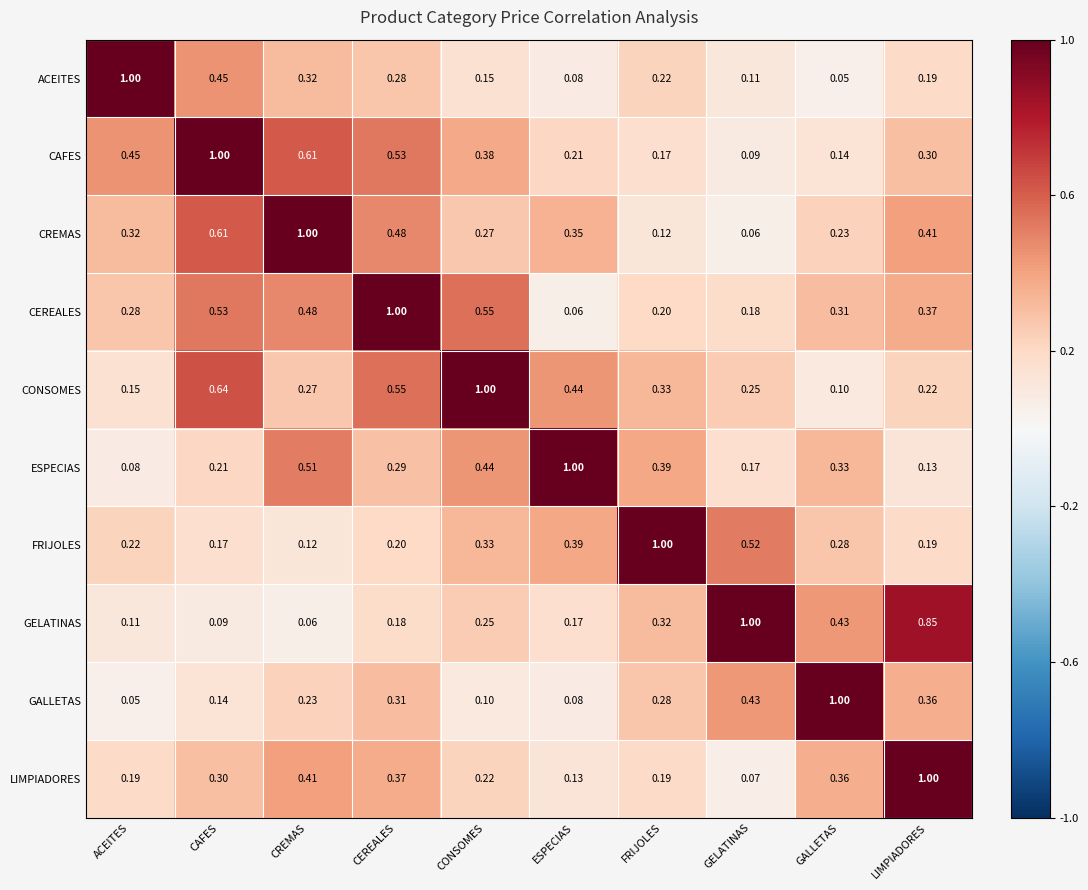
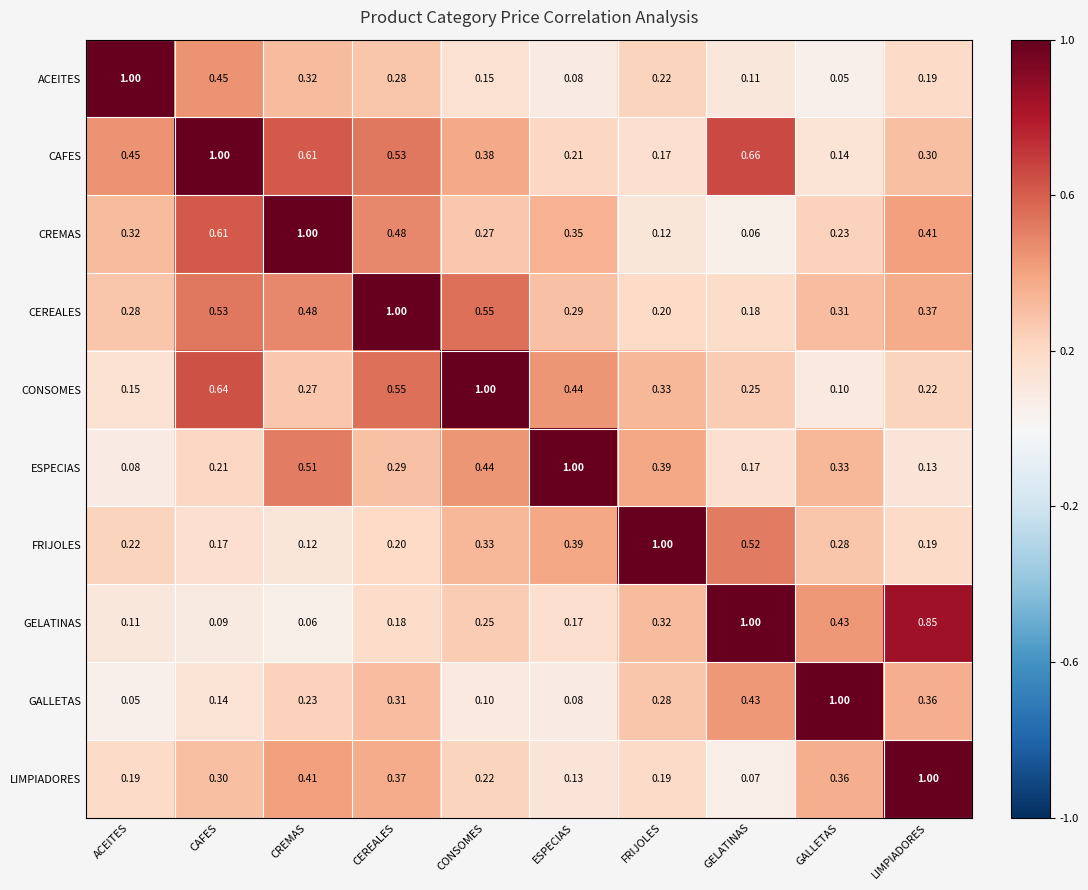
  {
    "ACEITES": {
      "ACEITES": 1.00,
      "CAFES": 0.45,
      "CREMAS": 0.32,
      "CEREALES": 0.28,
      "CONSOMES": 0.15,
      "ESPECIAS": 0.08,
      "FRIJOLES": 0.22,
      "GELATINAS": 0.11,
      "GALLETAS": 0.05,
      "LIMPIADORES": 0.19
    },
    "CAFES": {
      "ACEITES": 0.45,
      "CAFES": 1.00,
      "CREMAS": 0.61,
      "CEREALES": 0.53,
      "CONSOMES": 0.38,
      "ESPECIAS": 0.21,
      "FRIJOLES": 0.17,
-     "GELATINAS": 0.09,
+     "GELATINAS": 0.66,
      "GALLETAS": 0.14,
      "LIMPIADORES": 0.30
    },
    "CREMAS": {
      "ACEITES": 0.32,
      "CAFES": 0.61,
      "CREMAS": 1.00,
      "CEREALES": 0.48,
      "CONSOMES": 0.27,
      "ESPECIAS": 0.35,
      "FRIJOLES": 0.12,
      "GELATINAS": 0.06,
      "GALLETAS": 0.23,
      "LIMPIADORES": 0.41
    },
    "CEREALES": {
      "ACEITES": 0.28,
      "CAFES": 0.53,
      "CREMAS": 0.48,
      "CEREALES": 1.00,
      "CONSOMES": 0.55,
-     "ESPECIAS": 0.06,
+     "ESPECIAS": 0.29,
      "FRIJOLES": 0.20,
      "GELATINAS": 0.18,
      "GALLETAS": 0.31,
      "LIMPIADORES": 0.37
    },
    "CONSOMES": {
      "ACEITES": 0.15,
      "CAFES": 0.64,
      "CREMAS": 0.27,
      "CEREALES": 0.55,
      "CONSOMES": 1.00,
      "ESPECIAS": 0.44,
      "FRIJOLES": 0.33,
      "GELATINAS": 0.25,
      "GALLETAS": 0.10,
      "LIMPIADORES": 0.22
    },
    "ESPECIAS": {
      "ACEITES": 0.08,
      "CAFES": 0.21,
      "CREMAS": 0.51,
      "CEREALES": 0.29,
      "CONSOMES": 0.44,
      "ESPECIAS": 1.00,
      "FRIJOLES": 0.39,
      "GELATINAS": 0.17,
      "GALLETAS": 0.33,
      "LIMPIADORES": 0.13
    },
    "FRIJOLES": {
      "ACEITES": 0.22,
      "CAFES": 0.17,
      "CREMAS": 0.12,
      "CEREALES": 0.20,
      "CONSOMES": 0.33,
      "ESPECIAS": 0.39,
      "FRIJOLES": 1.00,
      "GELATINAS": 0.52,
      "GALLETAS": 0.28,
      "LIMPIADORES": 0.19
    },
    "GELATINAS": {
      "ACEITES": 0.11,
      "CAFES": 0.09,
      "CREMAS": 0.06,
      "CEREALES": 0.18,
      "CONSOMES": 0.25,
      "ESPECIAS": 0.17,
      "FRIJOLES": 0.32,
      "GELATINAS": 1.00,
      "GALLETAS": 0.43,
      "LIMPIADORES": 0.85
    },
    "GALLETAS": {
      "ACEITES": 0.05,
      "CAFES": 0.14,
      "CREMAS": 0.23,
      "CEREALES": 0.31,
      "CONSOMES": 0.10,
      "ESPECIAS": 0.08,
      "FRIJOLES": 0.28,
      "GELATINAS": 0.43,
      "GALLETAS": 1.00,
      "LIMPIADORES": 0.36
    },
    "LIMPIADORES": {
      "ACEITES": 0.19,
      "CAFES": 0.30,
      "CREMAS": 0.41,
      "CEREALES": 0.37,
      "CONSOMES": 0.22,
      "ESPECIAS": 0.13,
      "FRIJOLES": 0.19,
      "GELATINAS": 0.07,
      "GALLETAS": 0.36,
      "LIMPIADORES": 1.00
    }
  }
